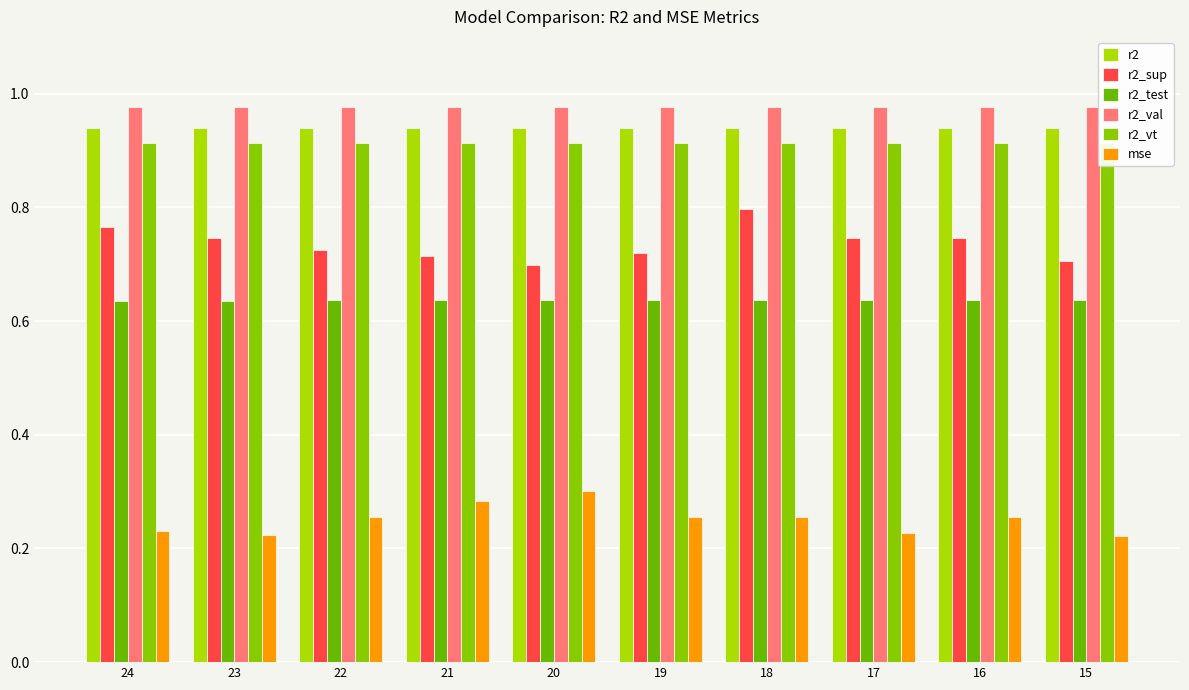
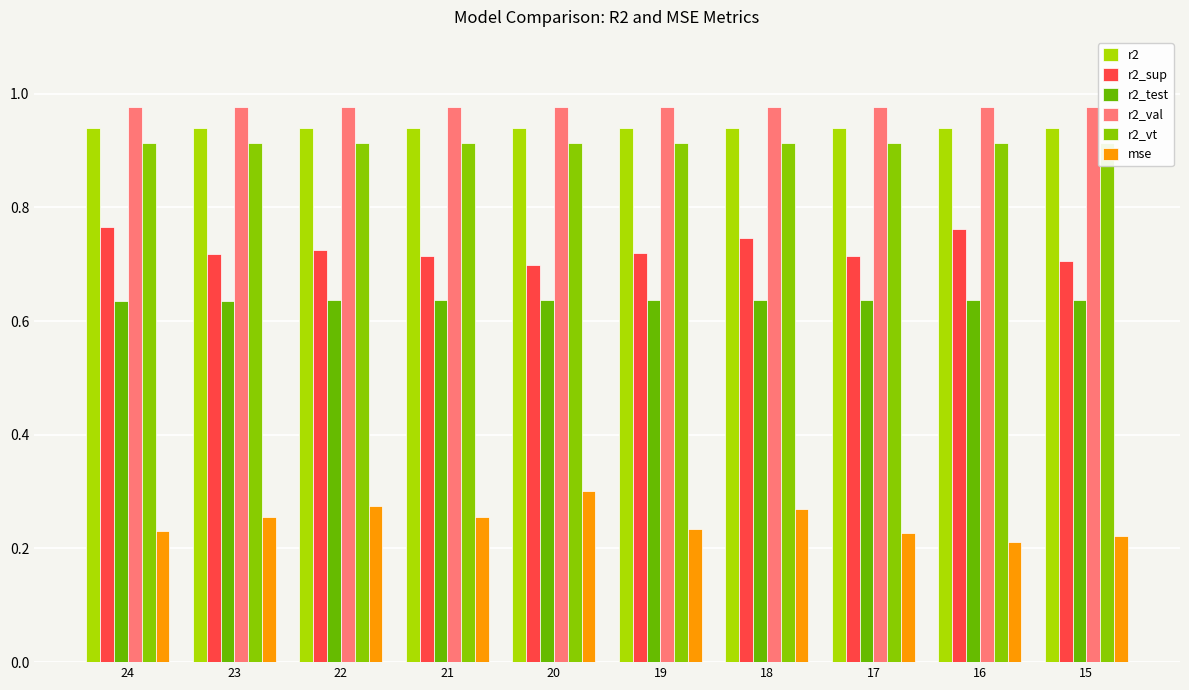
  {
    "r2_sup": {
      "24": 0.77,
-     "23": 0.75,
+     "23": 0.72,
      "22": 0.72,
      "21": 0.71,
      "20": 0.70,
      "19": 0.72,
-     "18": 0.80,
-     "17": 0.75,
-     "16": 0.75,
+     "18": 0.75,
+     "17": 0.72,
+     "16": 0.76,
      "15": 0.71
    },
    "r2_val": {
      "24": 0.98,
      "23": 0.98,
      "22": 0.98,
      "21": 0.98,
      "20": 0.98,
      "19": 0.98,
      "18": 0.98,
      "17": 0.98,
      "16": 0.98,
      "15": 0.98
    },
    "mse": {
      "24": 0.23,
-     "23": 0.22,
-     "22": 0.26,
-     "21": 0.28,
+     "23": 0.26,
+     "22": 0.28,
+     "21": 0.26,
      "20": 0.30,
-     "19": 0.26,
-     "18": 0.26,
+     "19": 0.23,
+     "18": 0.27,
      "17": 0.23,
-     "16": 0.26,
+     "16": 0.21,
      "15": 0.22
    }
  }
